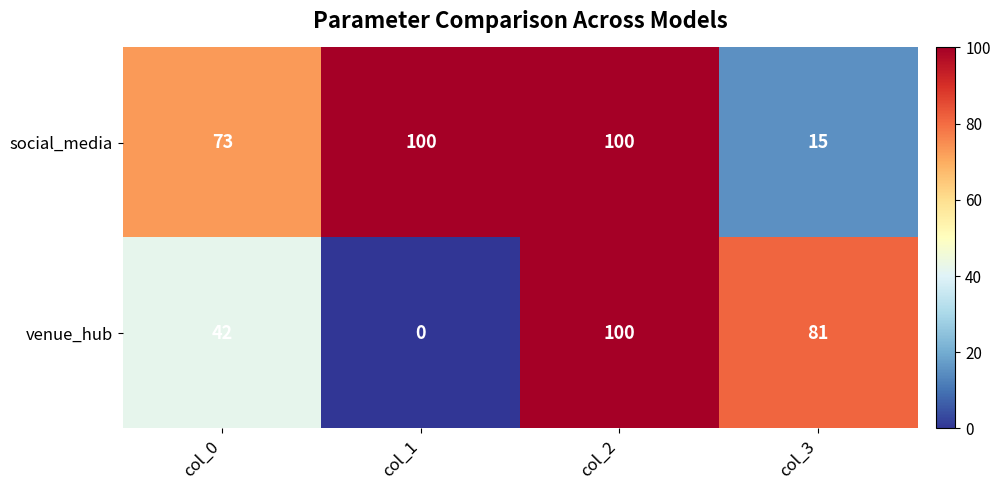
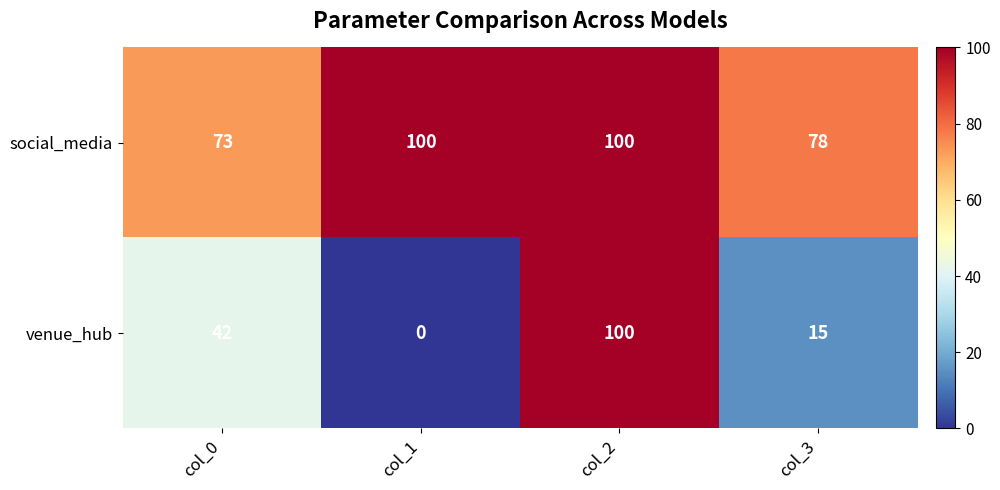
  {
    "social_media": {
      "col_0": 73,
      "col_1": 100,
      "col_2": 100,
-     "col_3": 15
+     "col_3": 78
    },
    "venue_hub": {
      "col_1": 0,
      "col_2": 100,
-     "col_3": 81
+     "col_3": 15
    }
  }
